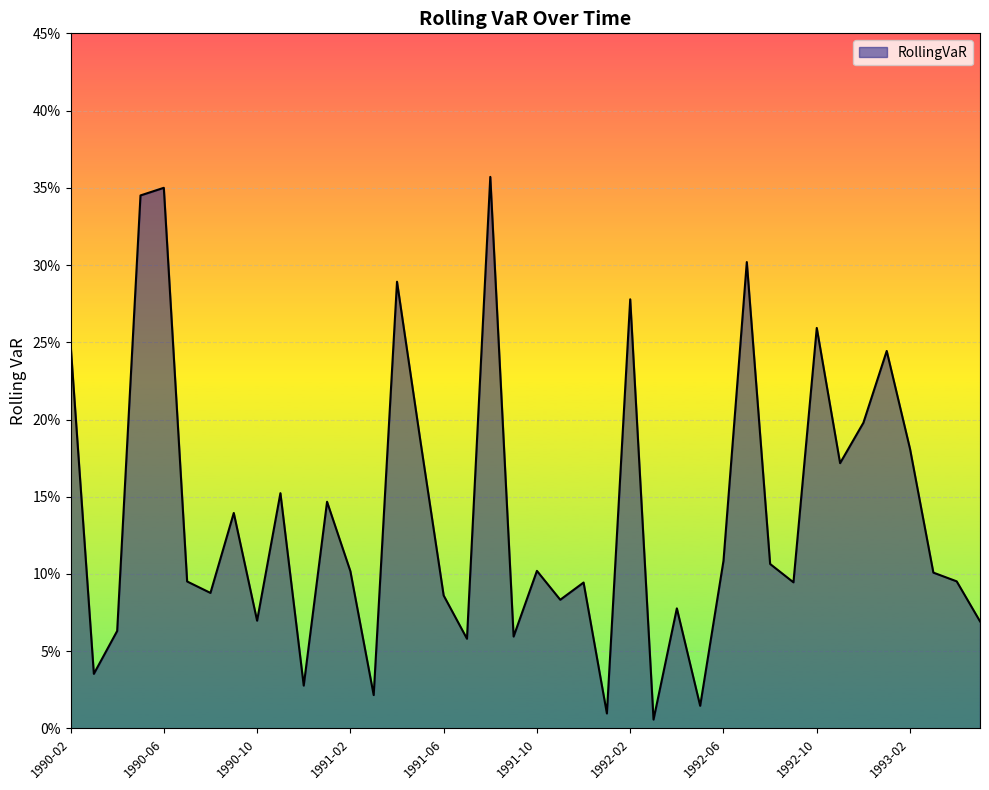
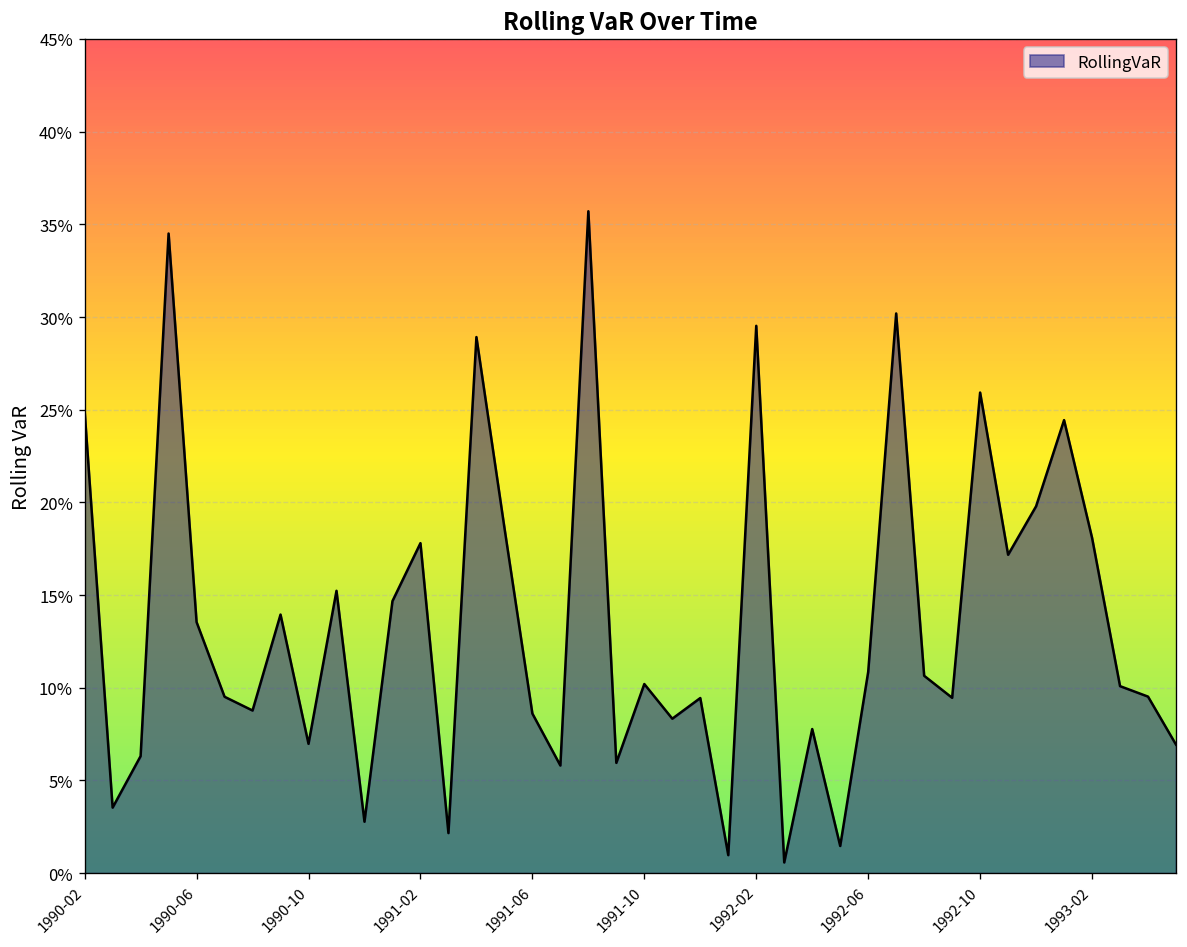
  {
    "1990-02": "24.9%",
-   "1990-06": "35.0%",
+   "1990-06": "13.5%",
    "1990-10": "7.0%",
-   "1991-02": "10.2%",
+   "1991-02": "17.8%",
    "1991-06": "8.6%",
    "1991-10": "10.2%",
-   "1992-02": "27.8%",
+   "1992-02": "29.5%",
    "1992-06": "10.9%",
    "1992-10": "25.9%",
    "1993-02": "18.1%"
  }
